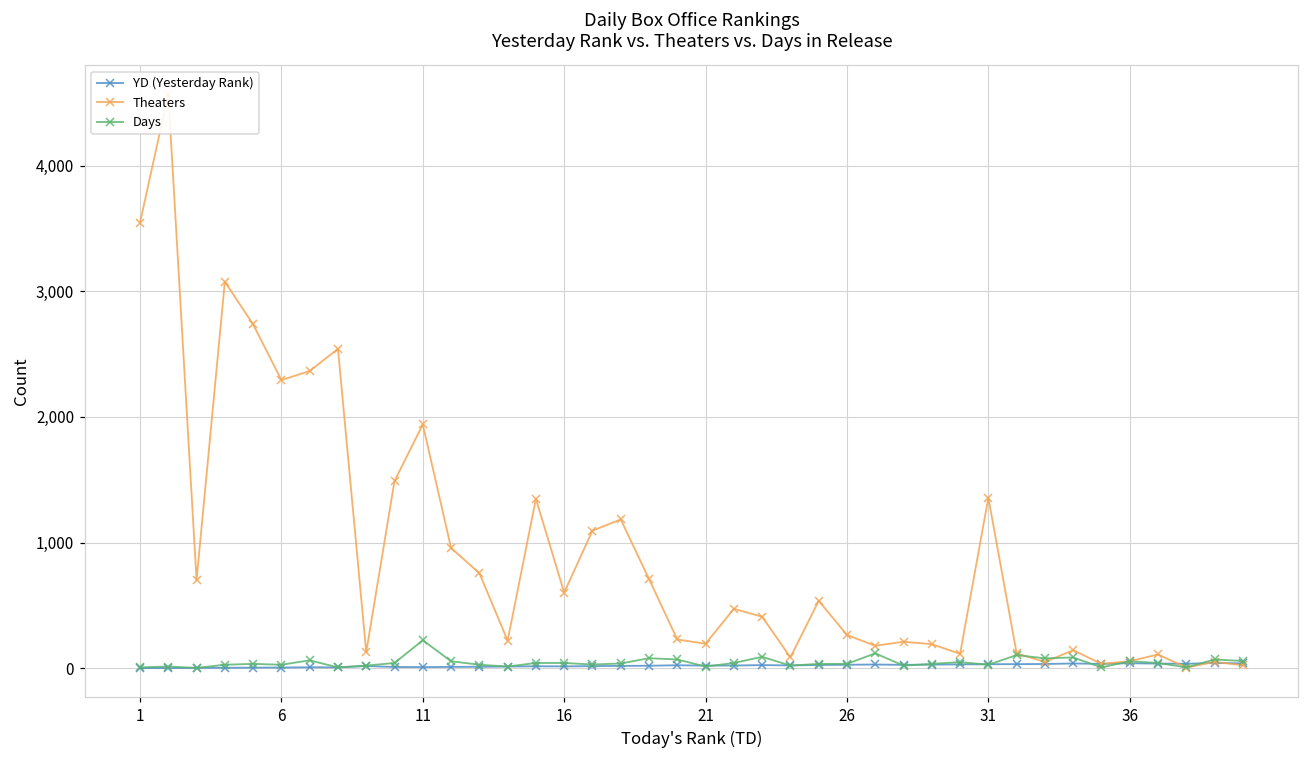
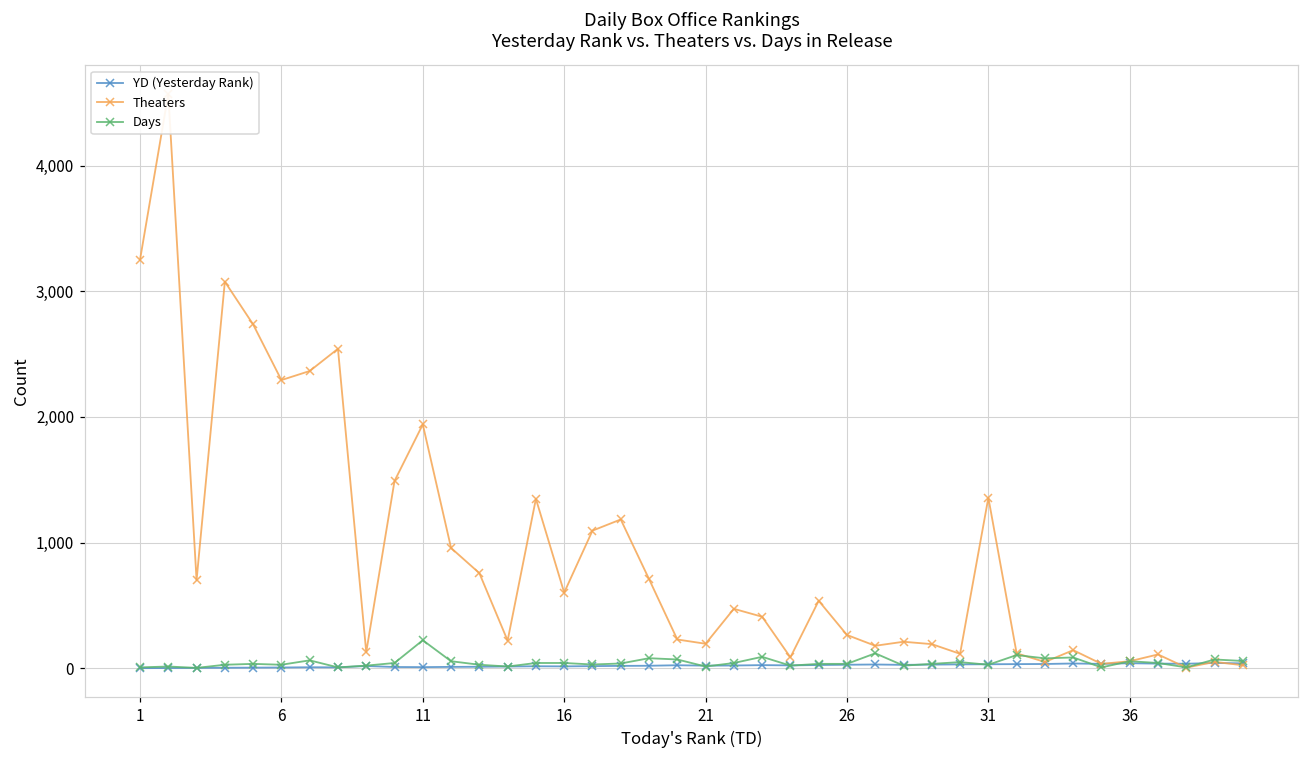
  {
    "YD (Yesterday Rank)": {
      "11": "10",
      "16": "20"
    },
    "Theaters": {
-     "1": "3,550",
+     "1": "3,250",
      "6": "2,290",
      "11": "1,940",
      "16": "600",
      "21": "200",
      "26": "270",
      "31": "1,360"
    },
    "Days": {
      "11": "220",
      "16": "40"
    }
  }
